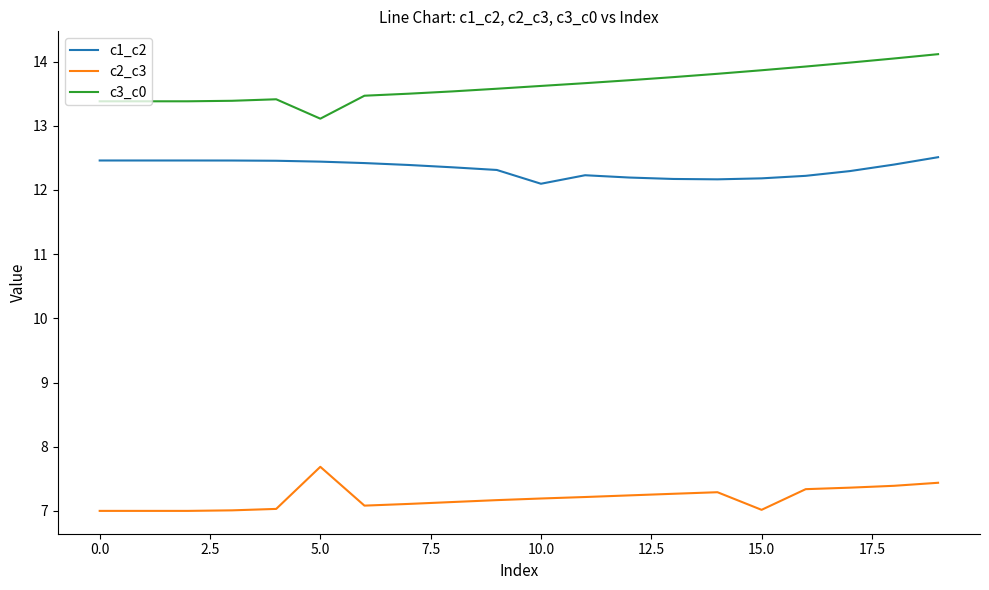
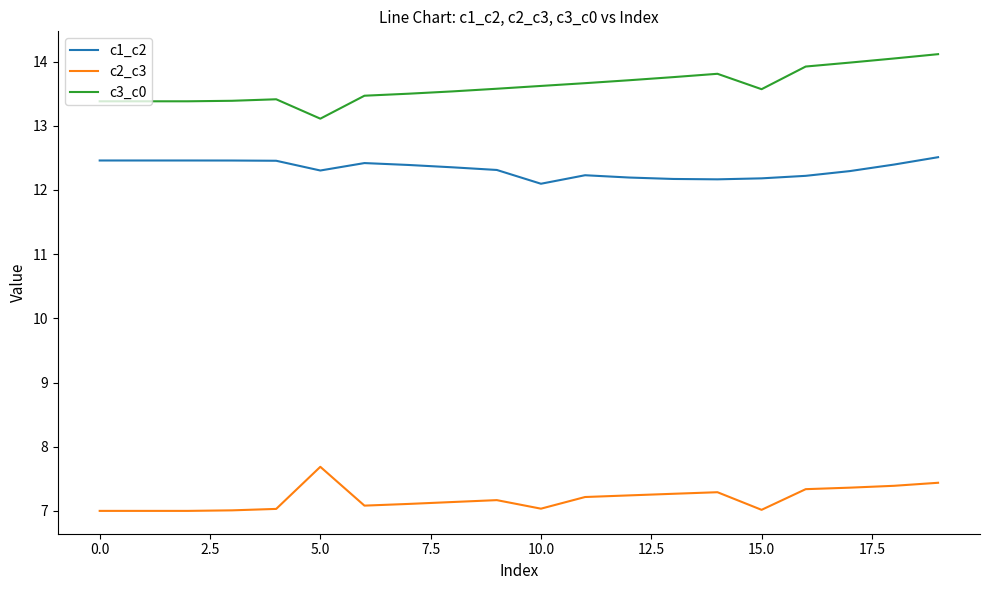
  {
    "c1_c2": {
      "0.0": 12.5,
-     "5.0": 12.4,
+     "5.0": 12.3,
      "10.0": 12.1,
      "15.0": 12.2
    },
    "c2_c3": {
      "0.0": 7.0,
      "5.0": 7.7,
-     "10.0": 7.2,
+     "10.0": 7.0,
      "15.0": 7.0
    },
    "c3_c0": {
      "5.0": 13.1,
      "10.0": 13.6,
-     "15.0": 13.9
+     "15.0": 13.6
    }
  }
